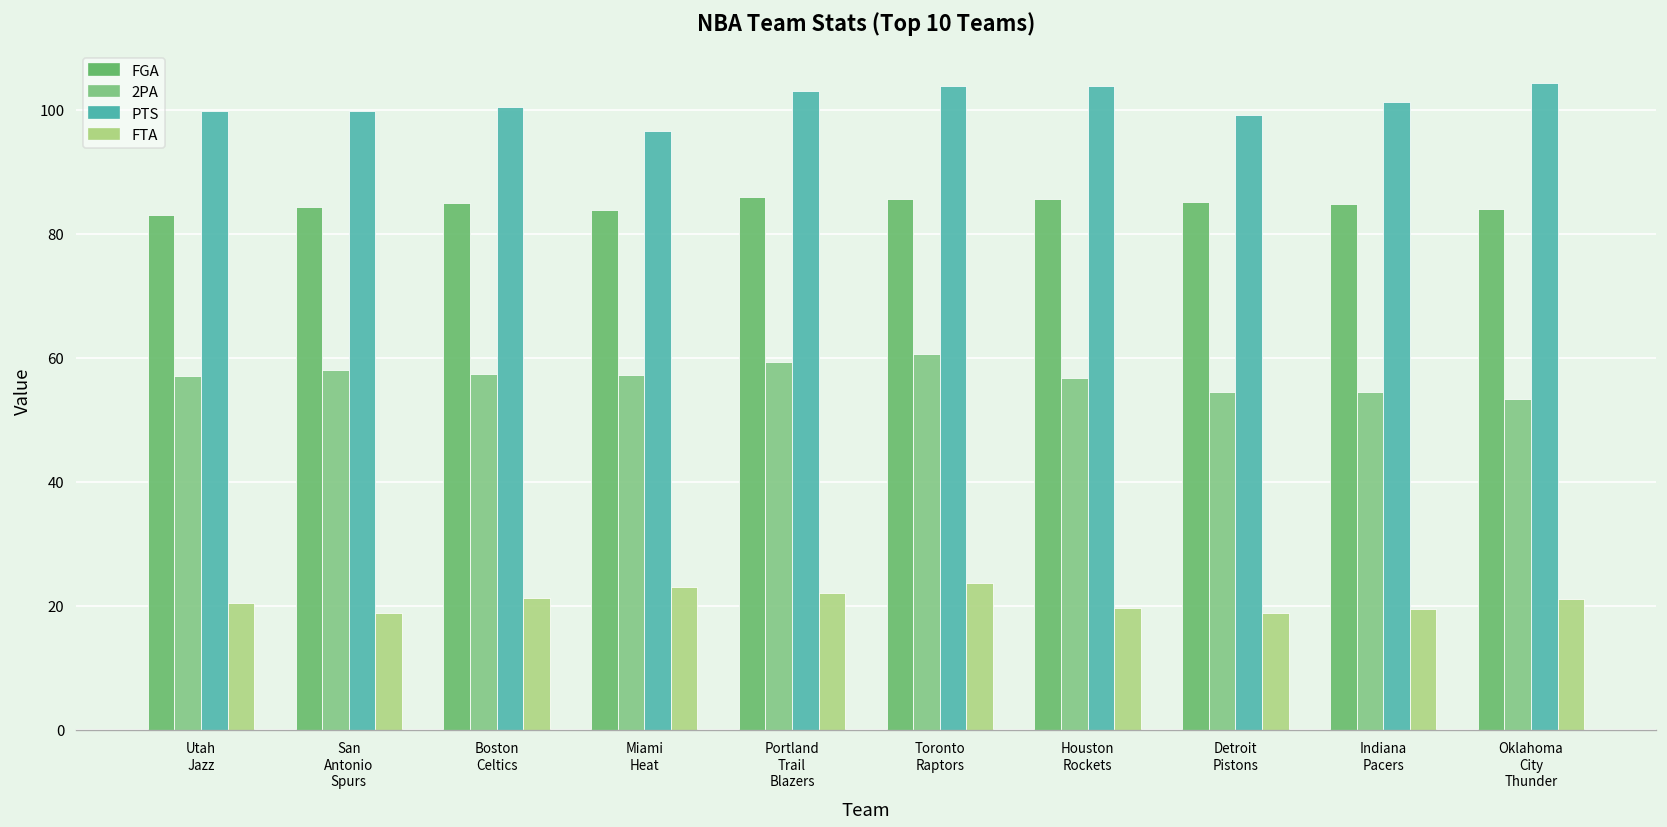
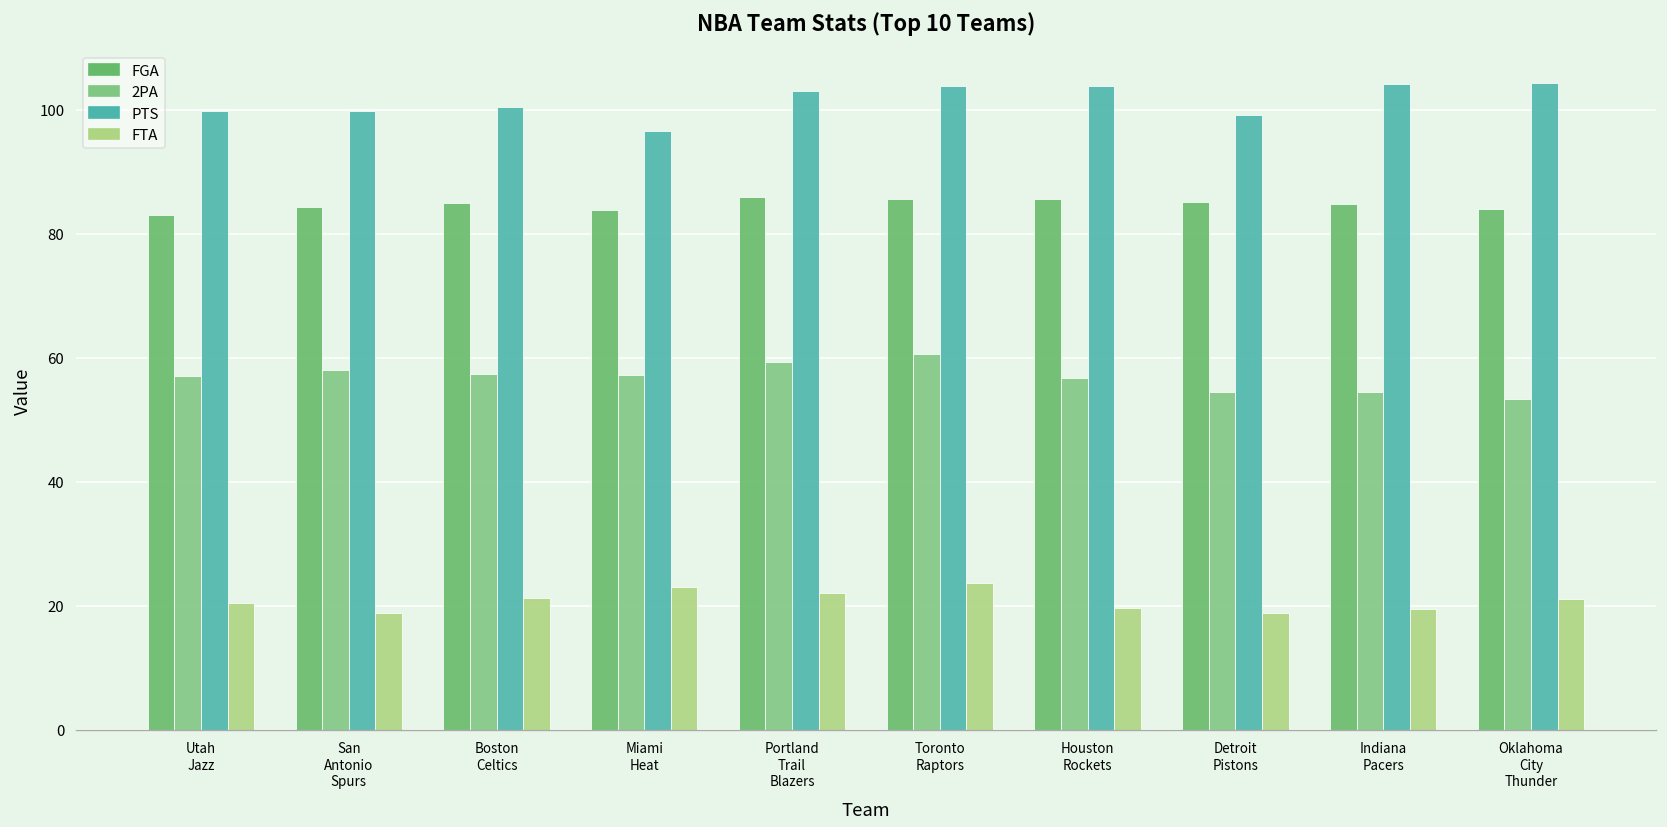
  {
    "PTS": {
      "Utah Jazz": 100,
      "San Antonio Spurs": 100,
      "Boston Celtics": 100,
      "Miami Heat": 97,
      "Portland Trail Blazers": 103,
      "Toronto Raptors": 104,
      "Houston Rockets": 104,
      "Detroit Pistons": 99,
-     "Indiana Pacers": 101,
+     "Indiana Pacers": 104,
      "Oklahoma City Thunder": 104
    }
  }
